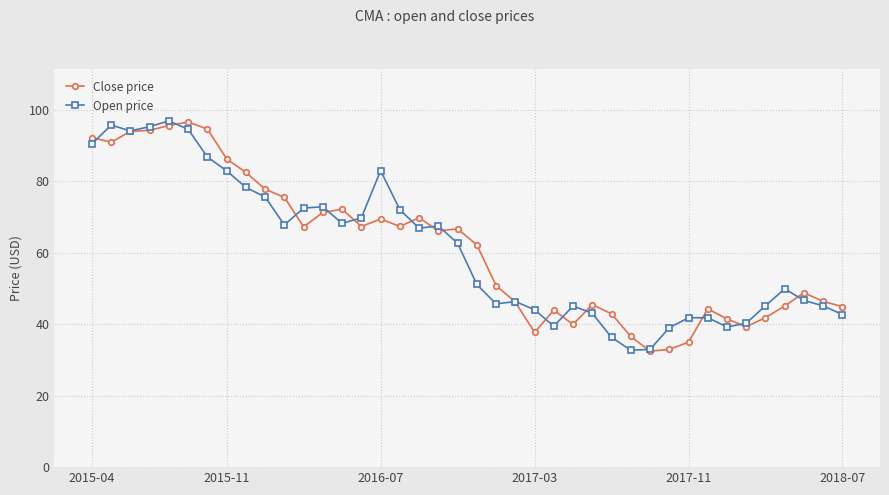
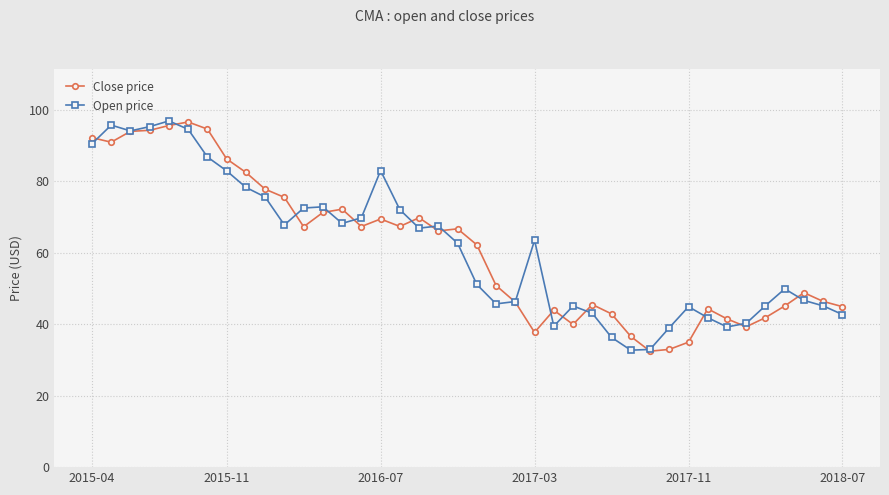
  {
    "Close price": {
      "2015-04": 92,
      "2015-11": 86,
      "2016-07": 69,
      "2017-03": 38,
      "2017-11": 35,
      "2018-07": 45
    },
    "Open price": {
      "2015-04": 90,
      "2015-11": 83,
      "2016-07": 83,
-     "2017-03": 44,
-     "2017-11": 42,
+     "2017-03": 63,
+     "2017-11": 45,
      "2018-07": 43
    }
  }
